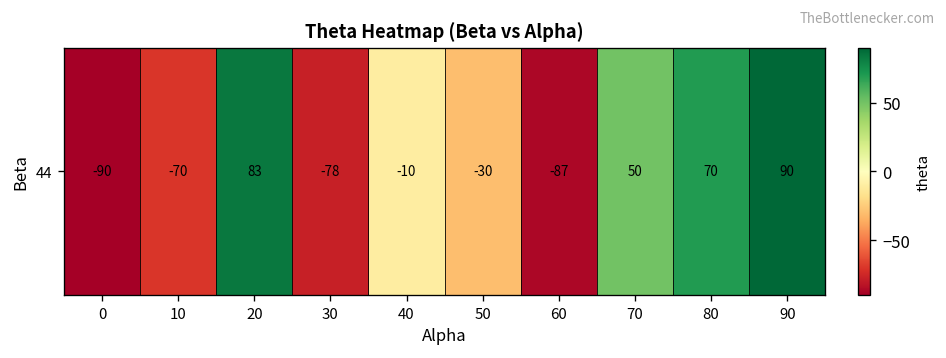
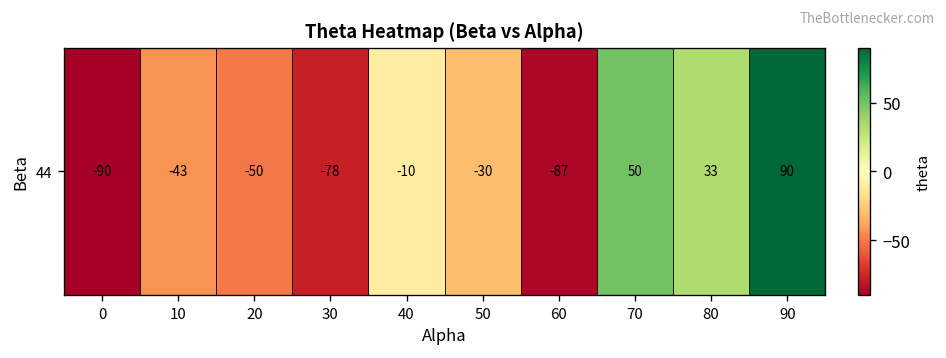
  {
    "44": {
      "0": -90,
-     "10": -70,
-     "20": 83,
+     "10": -43,
+     "20": -50,
      "30": -78,
      "40": -10,
      "50": -30,
      "60": -87,
      "70": 50,
-     "80": 70,
+     "80": 33,
      "90": 90
    }
  }
